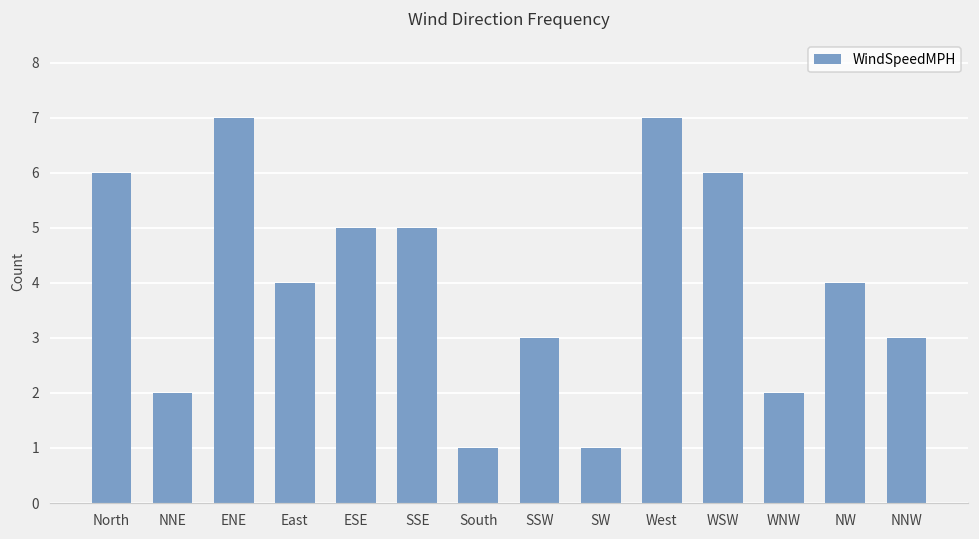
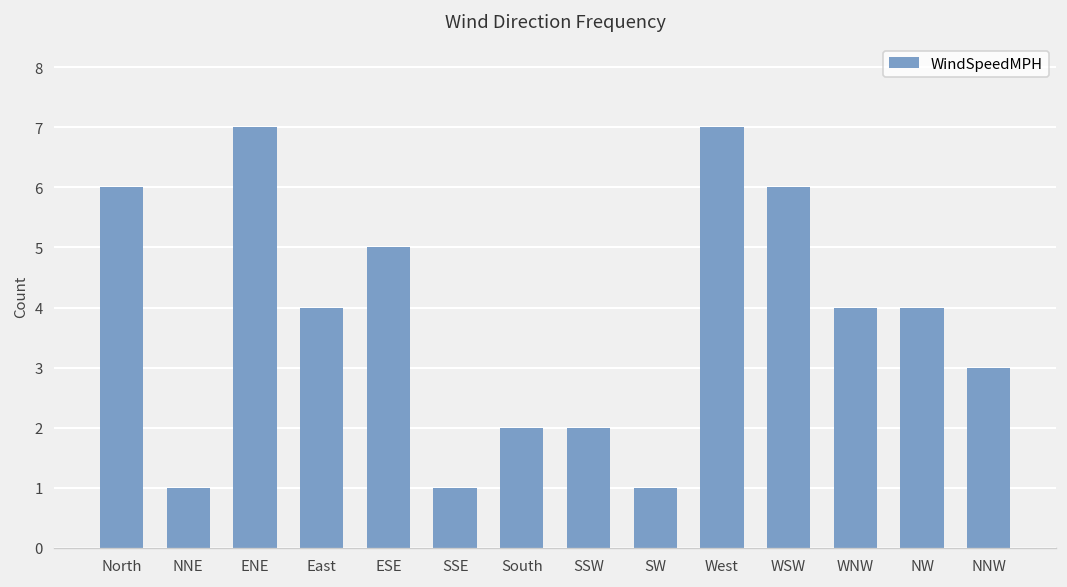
  {
    "North": 6,
-   "NNE": 2,
+   "NNE": 1,
    "ENE": 7,
    "East": 4,
    "ESE": 5,
-   "SSE": 5,
-   "South": 1,
-   "SSW": 3,
+   "SSE": 1,
+   "South": 2,
+   "SSW": 2,
    "SW": 1,
    "West": 7,
    "WSW": 6,
-   "WNW": 2,
+   "WNW": 4,
    "NW": 4,
    "NNW": 3
  }
